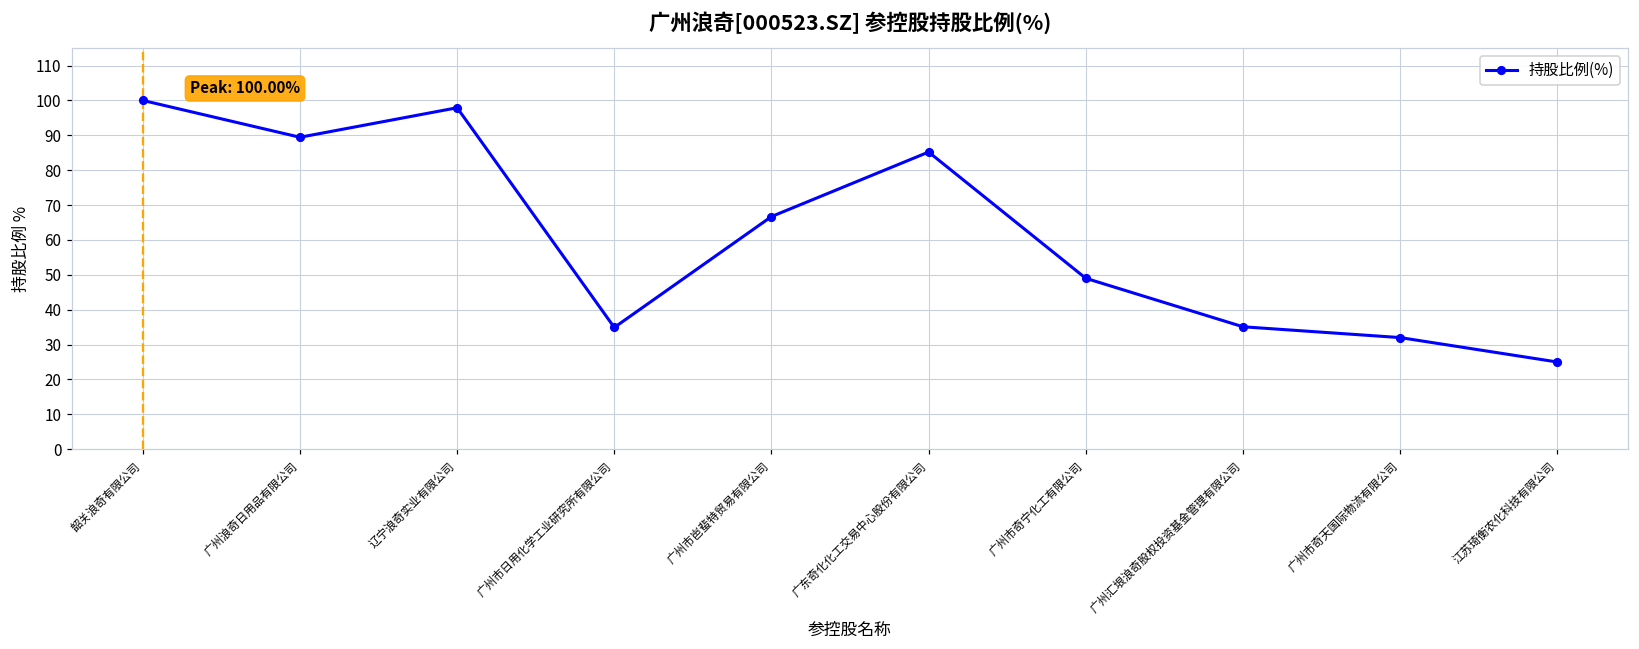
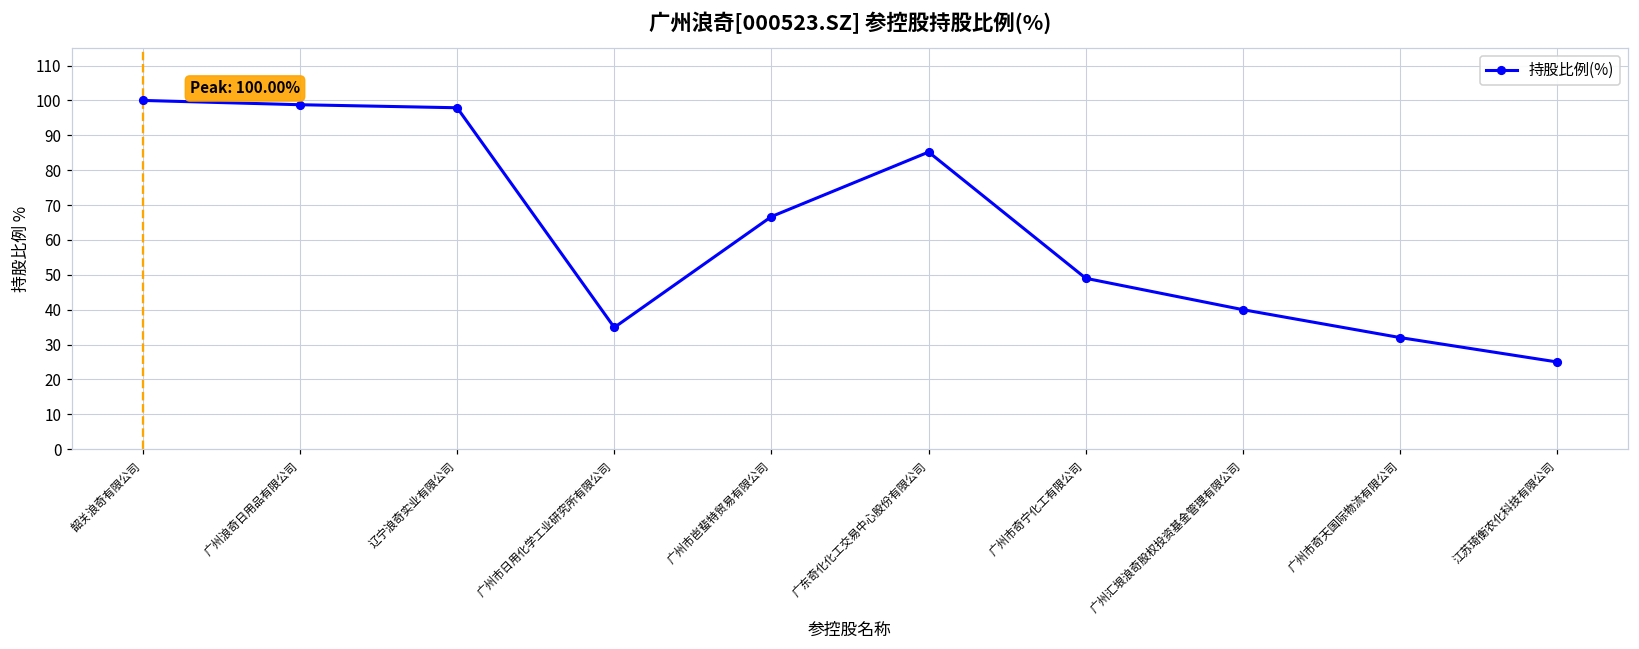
  {
    "韶关浪奇有限公司": 100,
-   "广州浪奇日用品有限公司": 89,
+   "广州浪奇日用品有限公司": 99,
    "辽宁浪奇实业有限公司": 98,
    "广州市日用化学工业研究所有限公司": 35,
    "广州市岜蜚特贸易有限公司": 67,
    "广东奇化化工交易中心股份有限公司": 85,
    "广州市奇宁化工有限公司": 49,
-   "广州汇垠浪奇股权投资基金管理有限公司": 35,
+   "广州汇垠浪奇股权投资基金管理有限公司": 40,
    "广州市奇天国际物流有限公司": 32,
    "江苏琦衡农化科技有限公司": 25
  }
